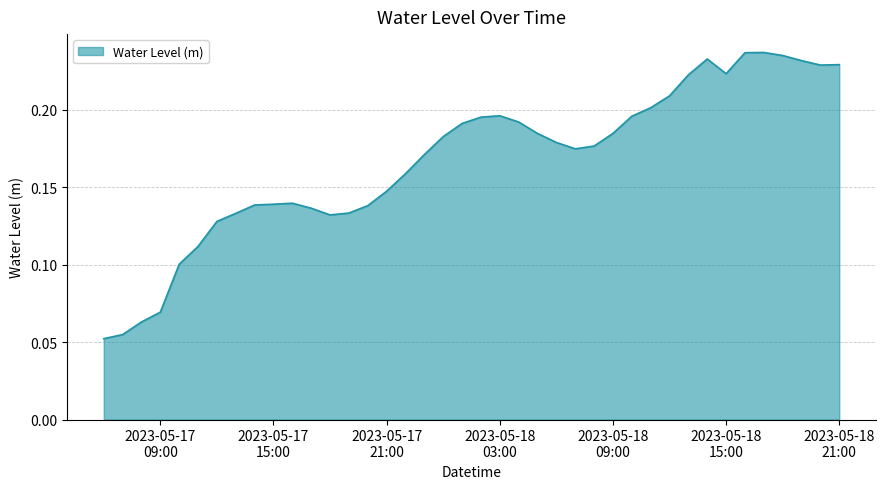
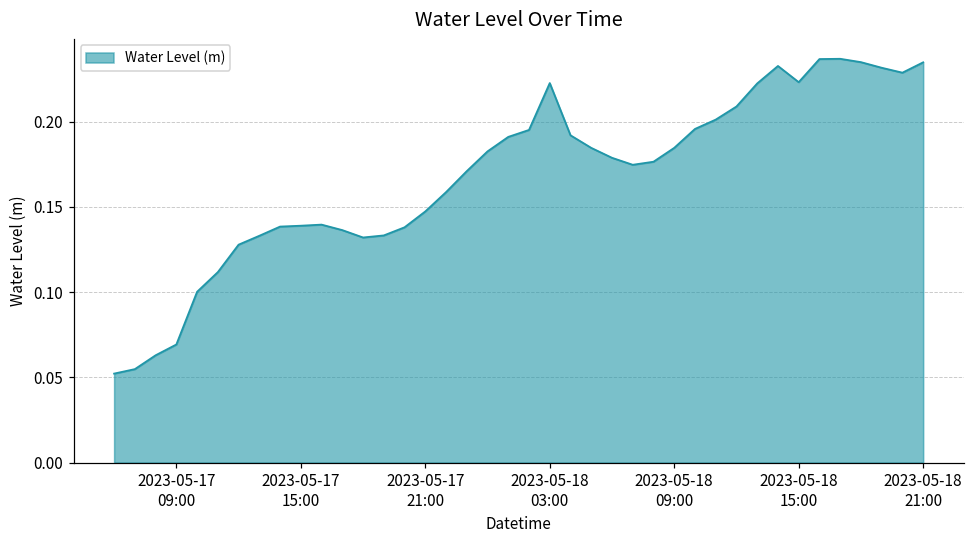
  {
    "2023-05-17 09:00": 0.069,
    "2023-05-17 15:00": 0.139,
    "2023-05-17 21:00": 0.147,
-   "2023-05-18 03:00": 0.196,
+   "2023-05-18 03:00": 0.223,
    "2023-05-18 09:00": 0.185,
    "2023-05-18 15:00": 0.223,
-   "2023-05-18 21:00": 0.229
+   "2023-05-18 21:00": 0.235
  }
